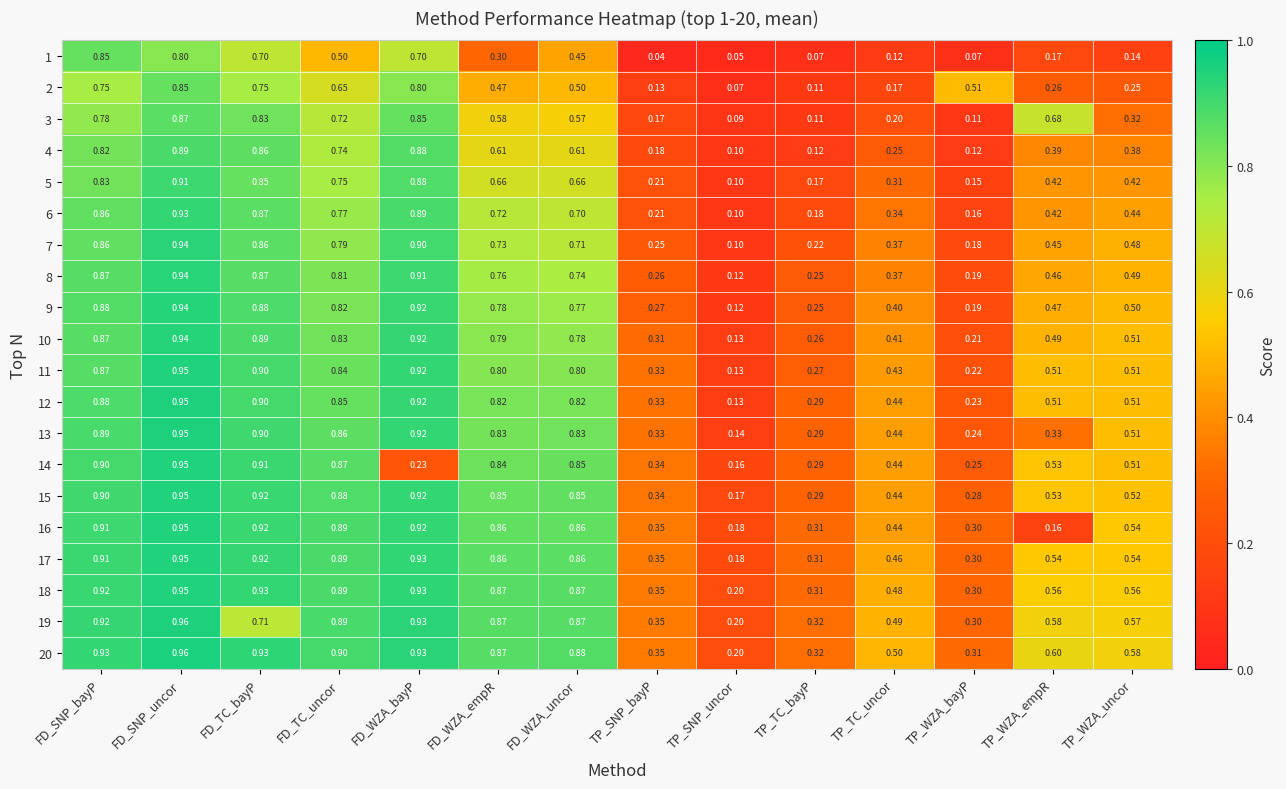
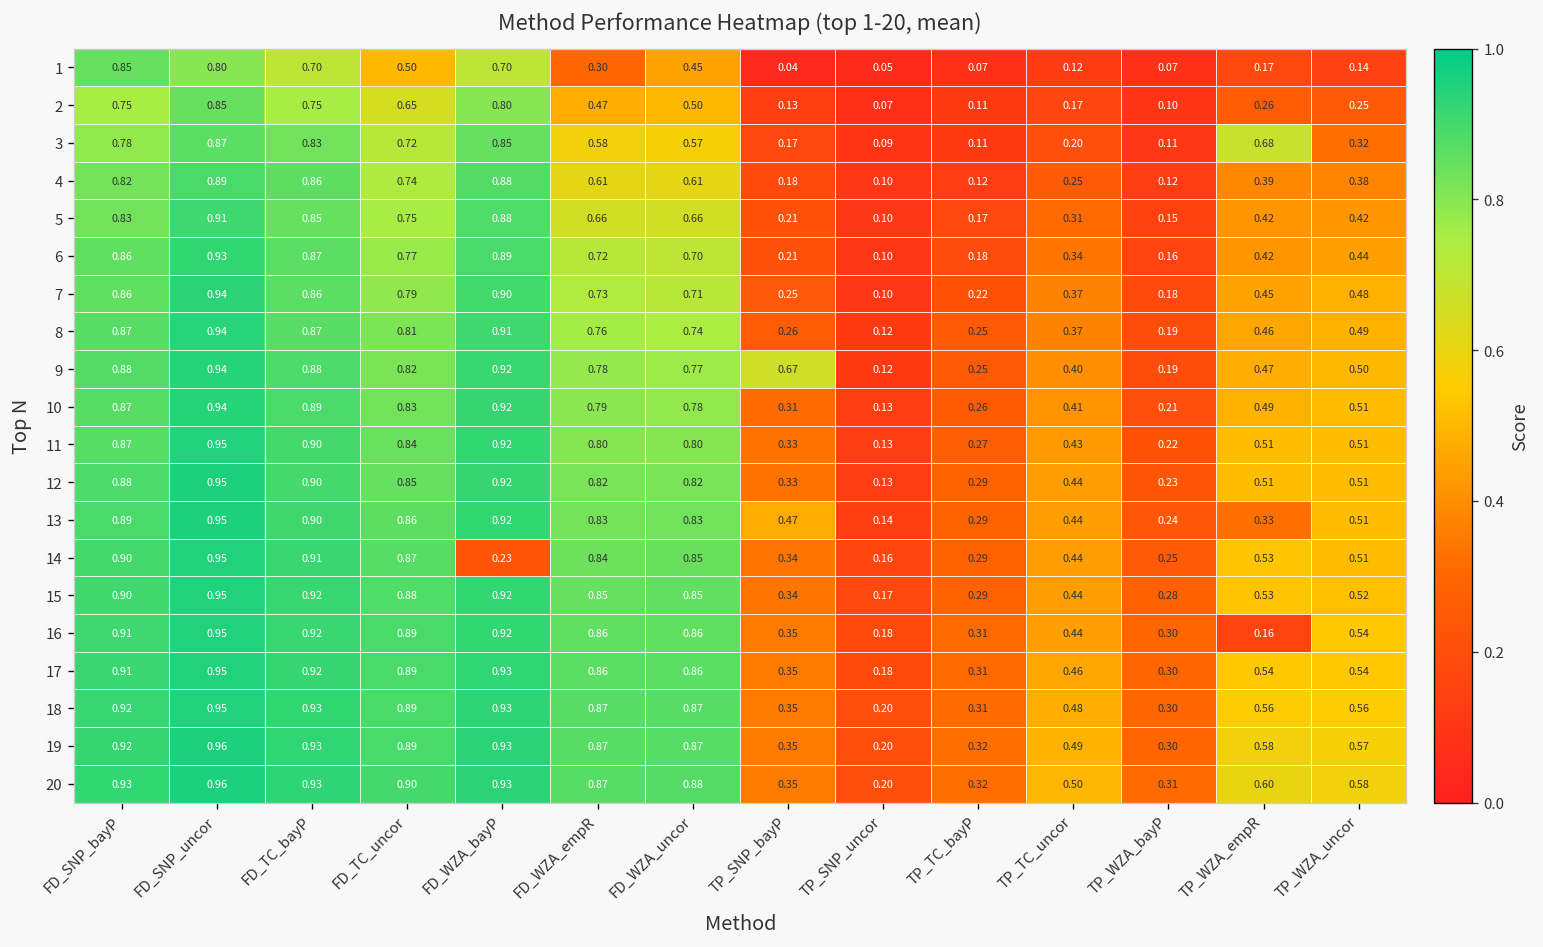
  {
    "2": {
      "FD_SNP_bayP": 0.75,
      "FD_SNP_uncor": 0.85,
      "FD_TC_bayP": 0.75,
      "FD_TC_uncor": 0.65,
      "FD_WZA_bayP": 0.80,
      "FD_WZA_empR": 0.47,
      "FD_WZA_uncor": 0.50,
      "TP_SNP_bayP": 0.13,
      "TP_SNP_uncor": 0.07,
      "TP_TC_bayP": 0.11,
      "TP_TC_uncor": 0.17,
-     "TP_WZA_bayP": 0.51,
+     "TP_WZA_bayP": 0.10,
      "TP_WZA_empR": 0.26,
      "TP_WZA_uncor": 0.25
    },
    "9": {
      "FD_SNP_bayP": 0.88,
      "FD_SNP_uncor": 0.94,
      "FD_TC_bayP": 0.88,
      "FD_TC_uncor": 0.82,
      "FD_WZA_bayP": 0.92,
      "FD_WZA_empR": 0.78,
      "FD_WZA_uncor": 0.77,
-     "TP_SNP_bayP": 0.27,
+     "TP_SNP_bayP": 0.67,
      "TP_SNP_uncor": 0.12,
      "TP_TC_bayP": 0.25,
      "TP_TC_uncor": 0.40,
      "TP_WZA_bayP": 0.19,
      "TP_WZA_empR": 0.47,
      "TP_WZA_uncor": 0.50
    },
    "13": {
      "FD_SNP_bayP": 0.89,
      "FD_SNP_uncor": 0.95,
      "FD_TC_bayP": 0.90,
      "FD_TC_uncor": 0.86,
      "FD_WZA_bayP": 0.92,
      "FD_WZA_empR": 0.83,
      "FD_WZA_uncor": 0.83,
-     "TP_SNP_bayP": 0.33,
+     "TP_SNP_bayP": 0.47,
      "TP_SNP_uncor": 0.14,
      "TP_TC_bayP": 0.29,
      "TP_TC_uncor": 0.44,
      "TP_WZA_bayP": 0.24,
      "TP_WZA_empR": 0.33,
      "TP_WZA_uncor": 0.51
    },
    "19": {
      "FD_SNP_bayP": 0.92,
      "FD_SNP_uncor": 0.96,
-     "FD_TC_bayP": 0.71,
+     "FD_TC_bayP": 0.93,
      "FD_TC_uncor": 0.89,
      "FD_WZA_bayP": 0.93,
      "FD_WZA_empR": 0.87,
      "FD_WZA_uncor": 0.87,
      "TP_SNP_bayP": 0.35,
      "TP_SNP_uncor": 0.20,
      "TP_TC_bayP": 0.32,
      "TP_TC_uncor": 0.49,
      "TP_WZA_bayP": 0.30,
      "TP_WZA_empR": 0.58,
      "TP_WZA_uncor": 0.57
    }
  }
